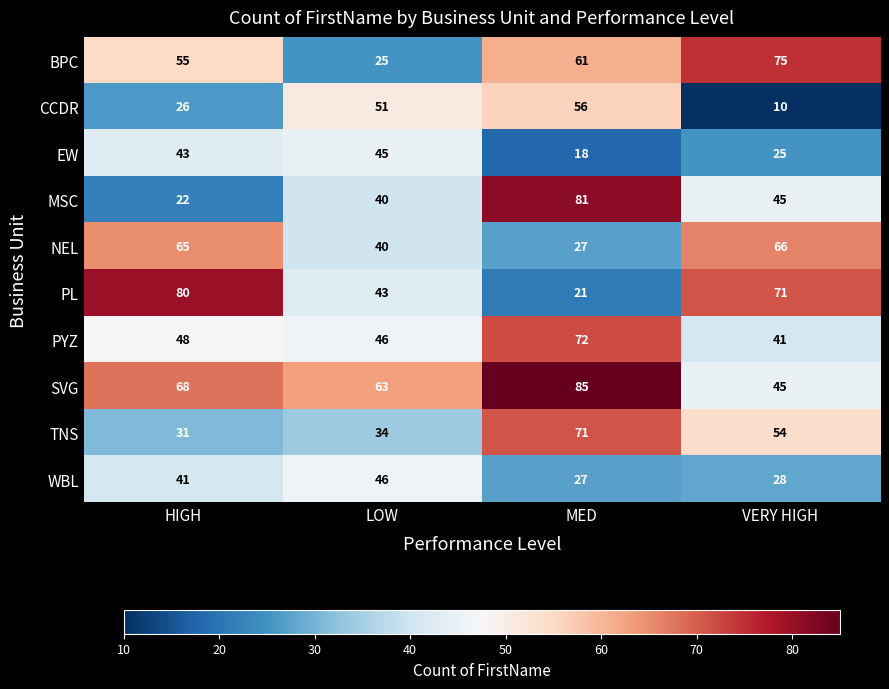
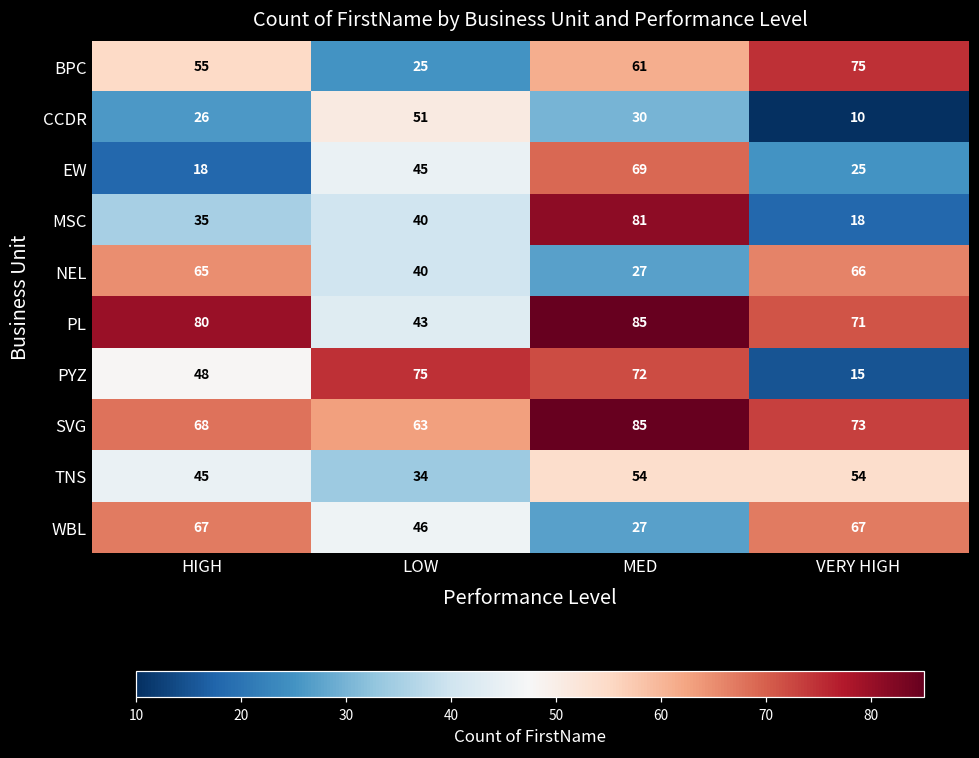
  {
    "BPC": {
      "HIGH": 55,
      "LOW": 25,
      "MED": 61,
      "VERY HIGH": 75
    },
    "CCDR": {
      "HIGH": 26,
      "LOW": 51,
-     "MED": 56,
+     "MED": 30,
      "VERY HIGH": 10
    },
    "EW": {
-     "HIGH": 43,
+     "HIGH": 18,
      "LOW": 45,
-     "MED": 18,
+     "MED": 69,
      "VERY HIGH": 25
    },
    "MSC": {
-     "HIGH": 22,
+     "HIGH": 35,
      "LOW": 40,
      "MED": 81,
-     "VERY HIGH": 45
+     "VERY HIGH": 18
    },
    "NEL": {
      "HIGH": 65,
      "LOW": 40,
      "MED": 27,
      "VERY HIGH": 66
    },
    "PL": {
      "HIGH": 80,
      "LOW": 43,
-     "MED": 21,
+     "MED": 85,
      "VERY HIGH": 71
    },
    "PYZ": {
      "HIGH": 48,
-     "LOW": 46,
+     "LOW": 75,
      "MED": 72,
-     "VERY HIGH": 41
+     "VERY HIGH": 15
    },
    "SVG": {
      "HIGH": 68,
      "LOW": 63,
      "MED": 85,
-     "VERY HIGH": 45
+     "VERY HIGH": 73
    },
    "TNS": {
-     "HIGH": 31,
+     "HIGH": 45,
      "LOW": 34,
-     "MED": 71,
+     "MED": 54,
      "VERY HIGH": 54
    },
    "WBL": {
-     "HIGH": 41,
+     "HIGH": 67,
      "LOW": 46,
      "MED": 27,
-     "VERY HIGH": 28
+     "VERY HIGH": 67
    }
  }
